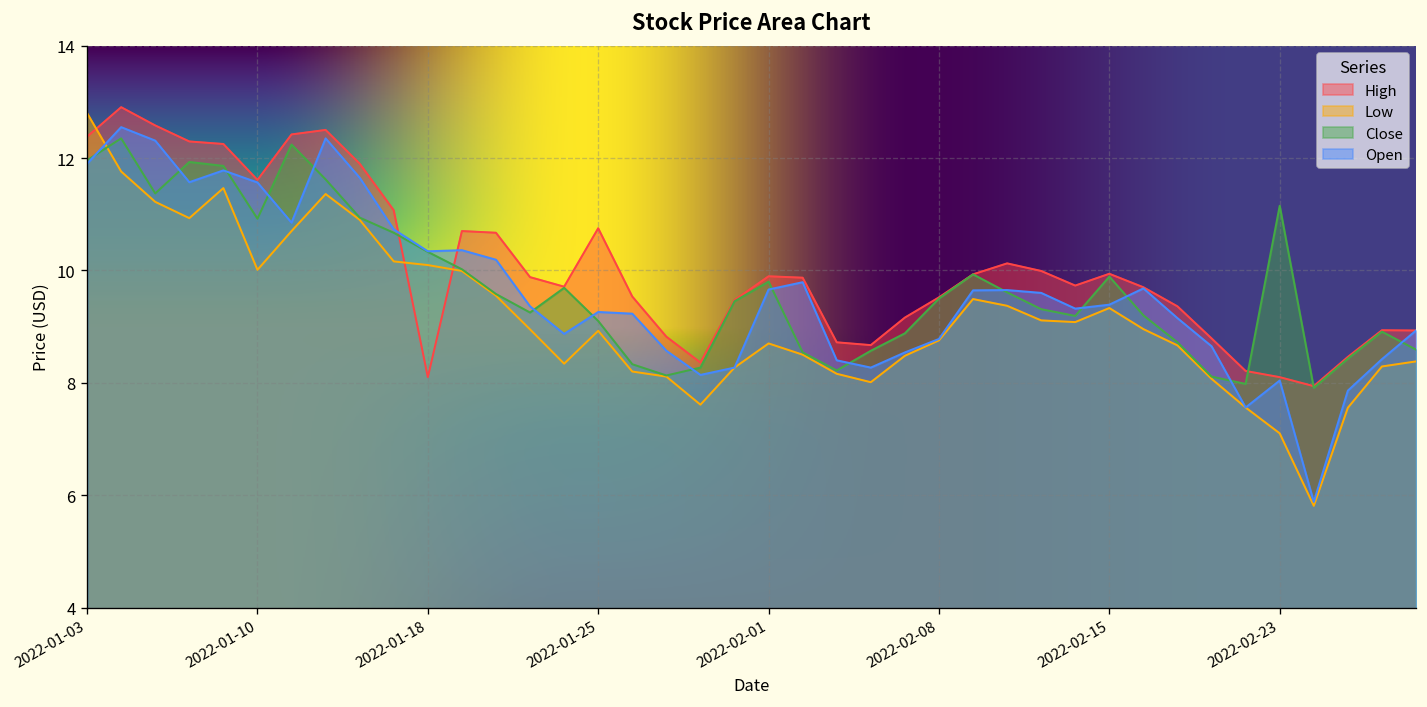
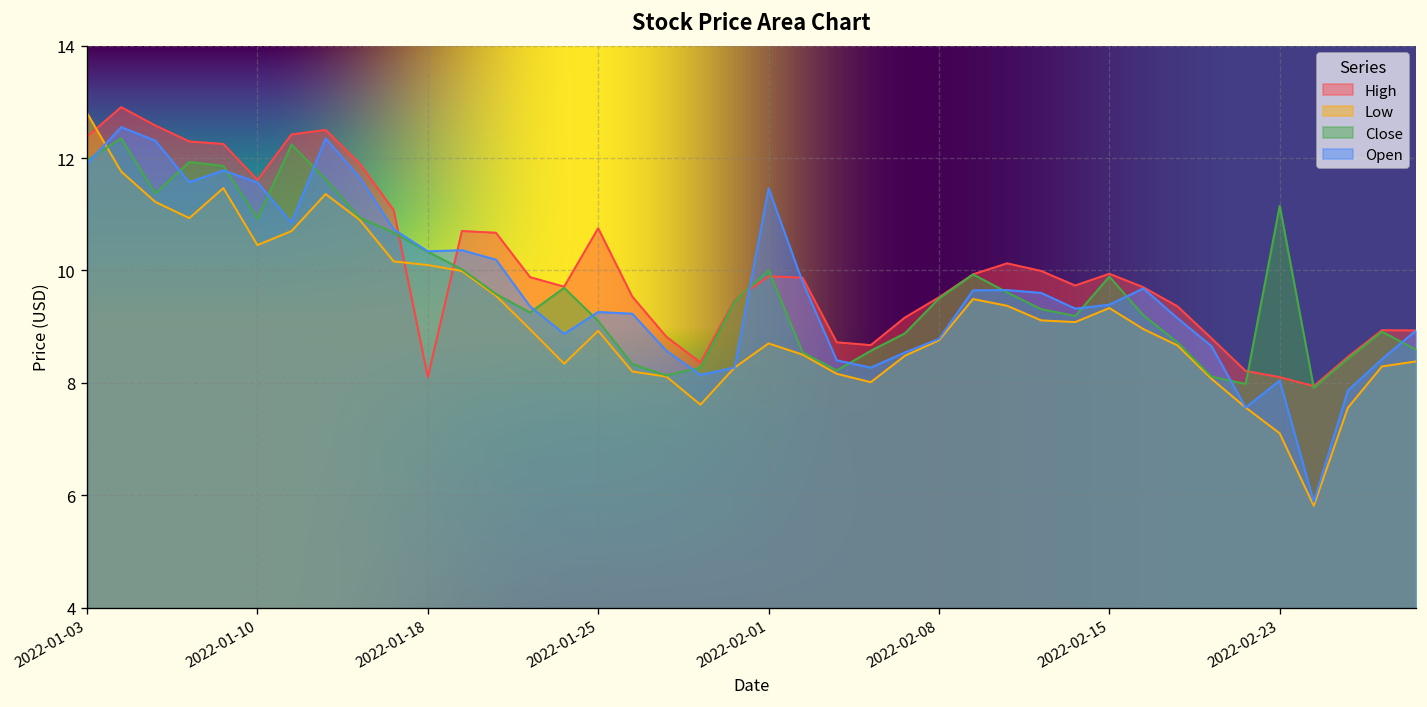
  {
    "High": {
      "2022-01-03": 12.4,
      "2022-01-18": 8.1,
      "2022-01-25": 10.8,
      "2022-02-01": 9.9,
      "2022-02-23": 8.1
    },
    "Low": {
      "2022-01-03": 12.8,
-     "2022-01-10": 10.0,
+     "2022-01-10": 10.5,
      "2022-01-18": 10.1,
      "2022-01-25": 8.9,
      "2022-02-01": 8.7,
      "2022-02-15": 9.3,
      "2022-02-23": 7.1
    },
    "Close": {
      "2022-01-03": 12.0,
      "2022-01-10": 10.9,
      "2022-01-25": 9.1,
-     "2022-02-01": 9.8,
+     "2022-02-01": 10.0,
      "2022-02-23": 11.2
    },
    "Open": {
      "2022-01-03": 11.9,
      "2022-01-25": 9.3,
-     "2022-02-01": 9.7,
+     "2022-02-01": 11.5,
      "2022-02-15": 9.4,
      "2022-02-23": 8.0
    }
  }
